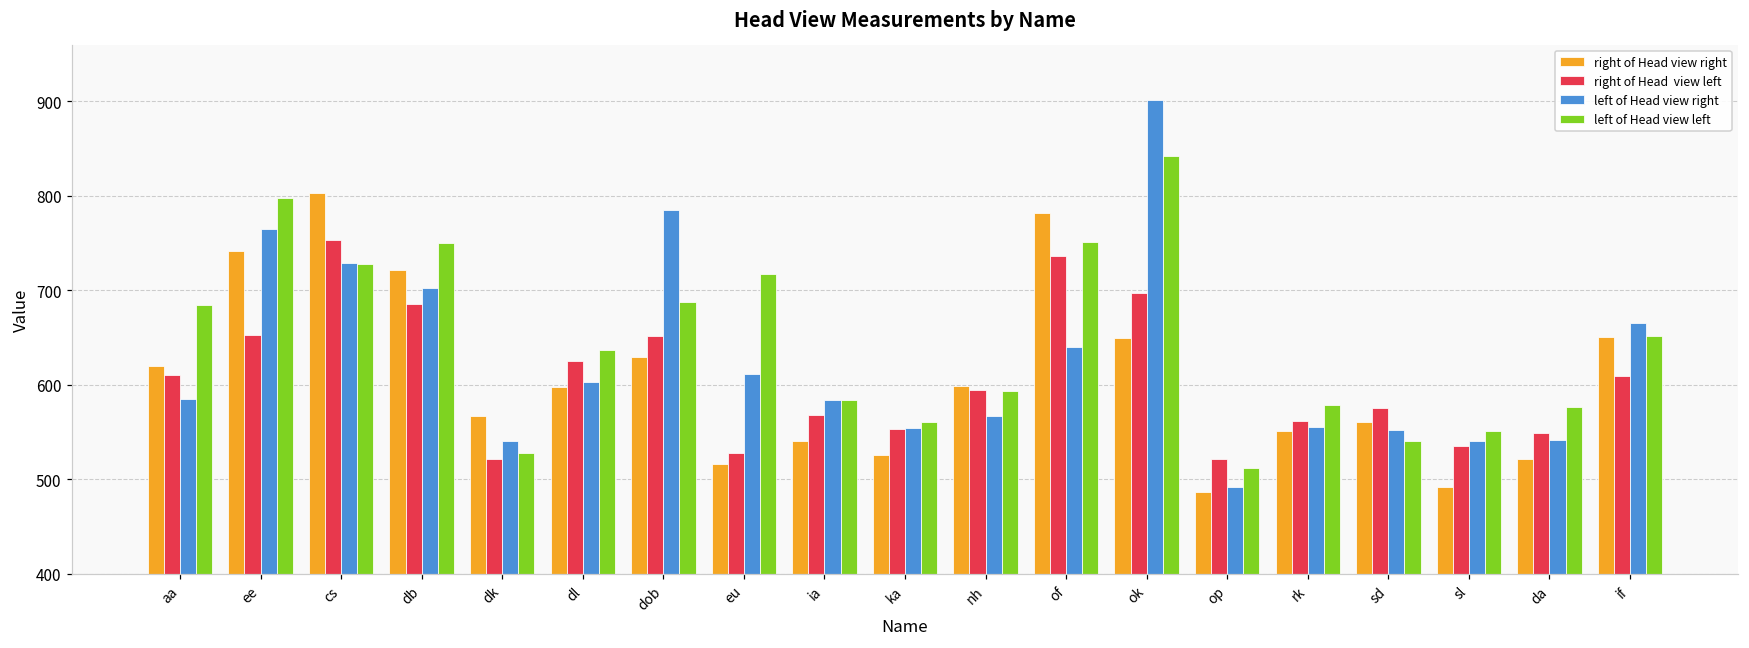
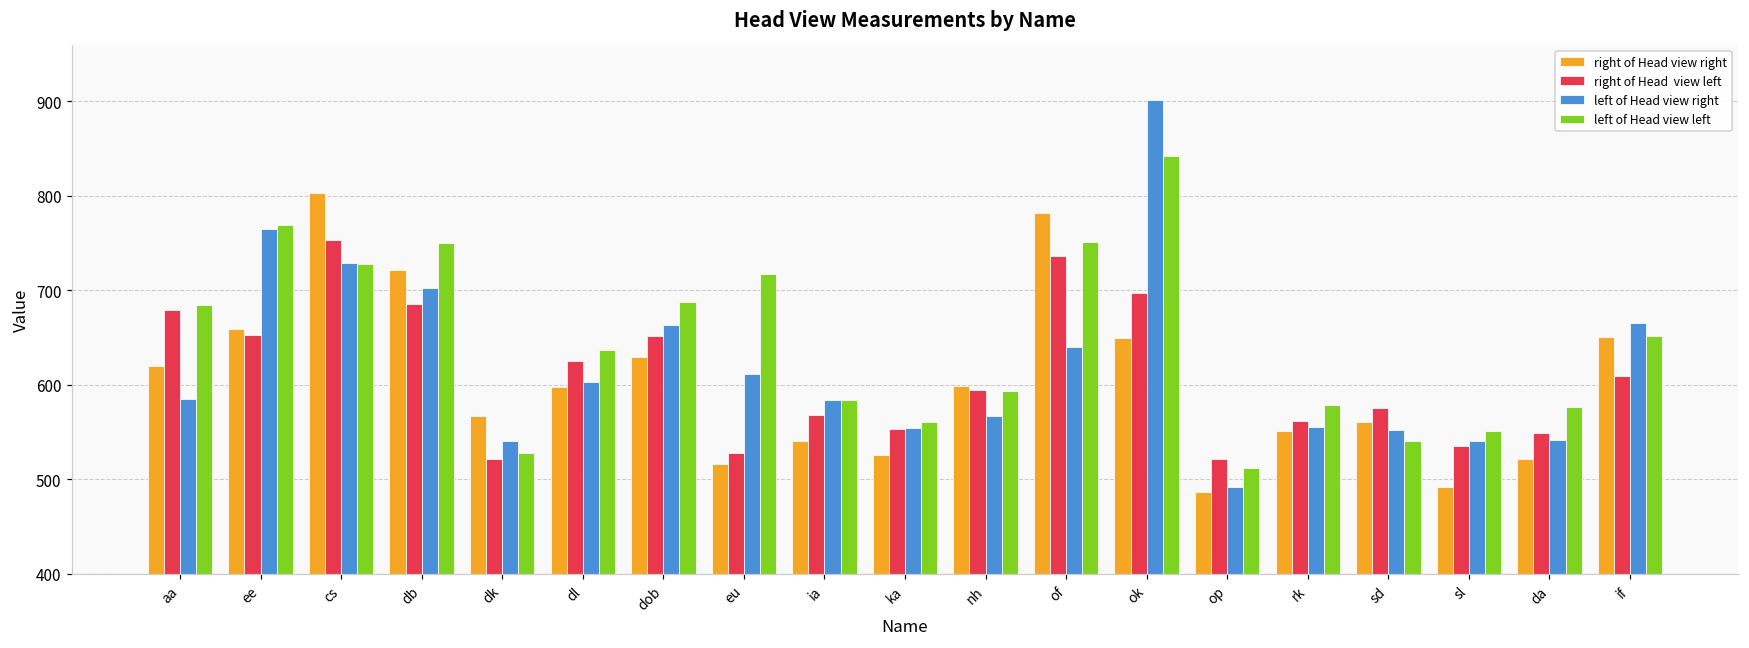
  {
    "right of Head view right": {
      "aa": 620,
-     "ee": 740,
+     "ee": 660,
      "cs": 800,
      "db": 720,
      "dk": 570,
      "dl": 600,
      "dob": 630,
      "eu": 520,
      "ia": 540,
      "ka": 530,
      "nh": 600,
      "of": 780,
      "ok": 650,
      "op": 490,
      "rk": 550,
      "sd": 560,
      "sl": 490,
      "da": 520,
      "if": 650
    },
    "right of Head view left": {
-     "aa": 610,
+     "aa": 680,
      "ee": 650,
      "cs": 750,
      "db": 690,
      "dk": 520,
      "dl": 620,
      "dob": 650,
      "eu": 530,
      "ia": 570,
      "ka": 550,
      "nh": 590,
      "of": 740,
      "ok": 700,
      "op": 520,
      "rk": 560,
      "sd": 570,
      "sl": 530,
      "da": 550,
      "if": 610
    },
    "left of Head view right": {
      "aa": 580,
      "ee": 760,
      "cs": 730,
      "db": 700,
      "dk": 540,
      "dl": 600,
-     "dob": 780,
+     "dob": 660,
      "eu": 610,
      "ia": 580,
      "ka": 550,
      "nh": 570,
      "of": 640,
      "ok": 900,
      "op": 490,
      "rk": 560,
      "sd": 550,
      "sl": 540,
      "da": 540,
      "if": 670
    },
    "left of Head view left": {
      "aa": 680,
-     "ee": 800,
+     "ee": 770,
      "cs": 730,
      "db": 750,
      "dk": 530,
      "dl": 640,
      "dob": 690,
      "eu": 720,
      "ia": 580,
      "ka": 560,
      "nh": 590,
      "of": 750,
      "ok": 840,
      "op": 510,
      "rk": 580,
      "sd": 540,
      "sl": 550,
      "da": 580,
      "if": 650
    }
  }
